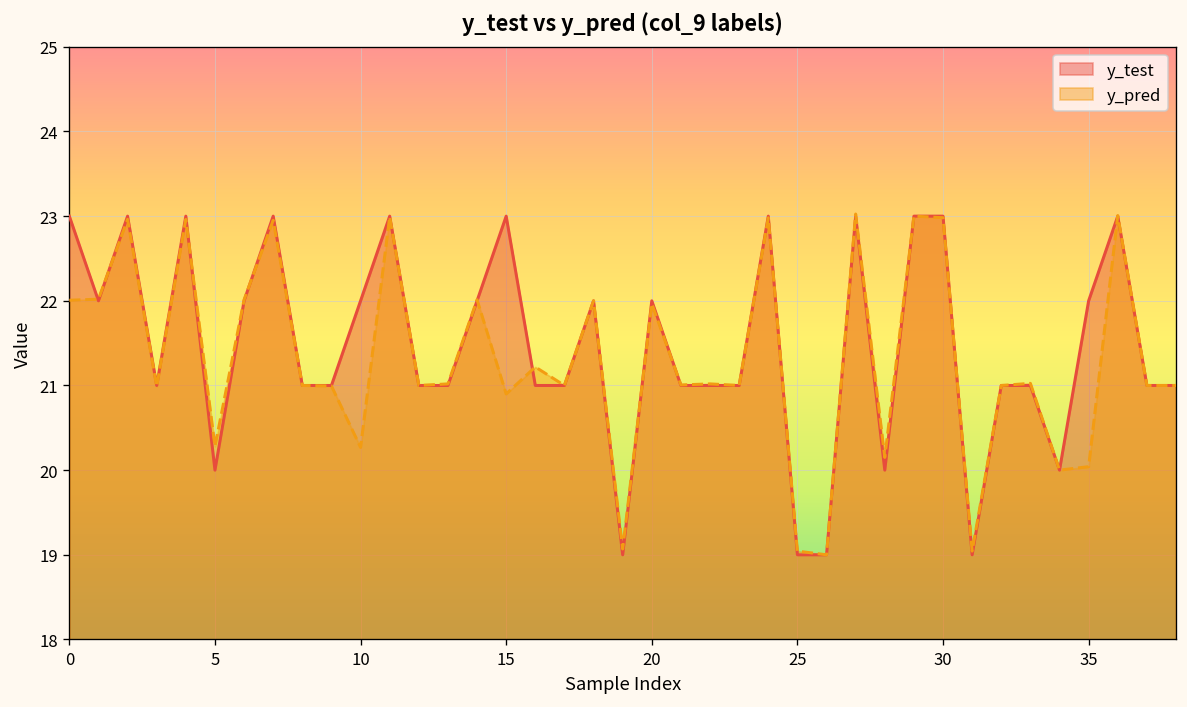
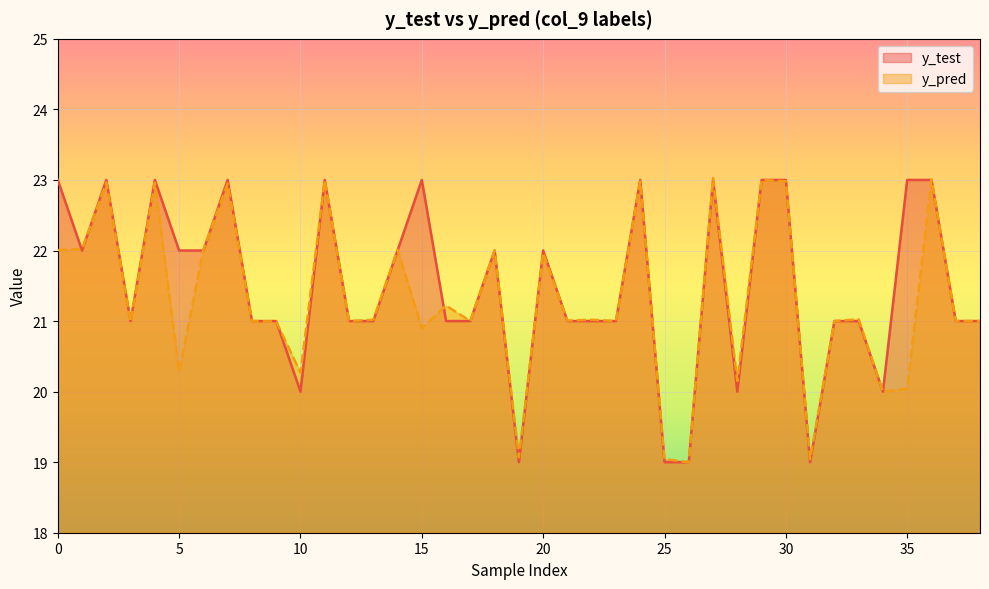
  {
    "y_test": {
      "0": 23,
-     "5": 20,
-     "10": 22,
+     "5": 22,
+     "10": 20,
      "15": 23,
      "25": 19,
-     "35": 22
+     "35": 23
    },
    "y_pred": {
      "0": 22,
      "5": 20.3,
      "10": 20.3,
      "15": 20.9,
      "25": 19.0,
      "35": 20.0
    }
  }
